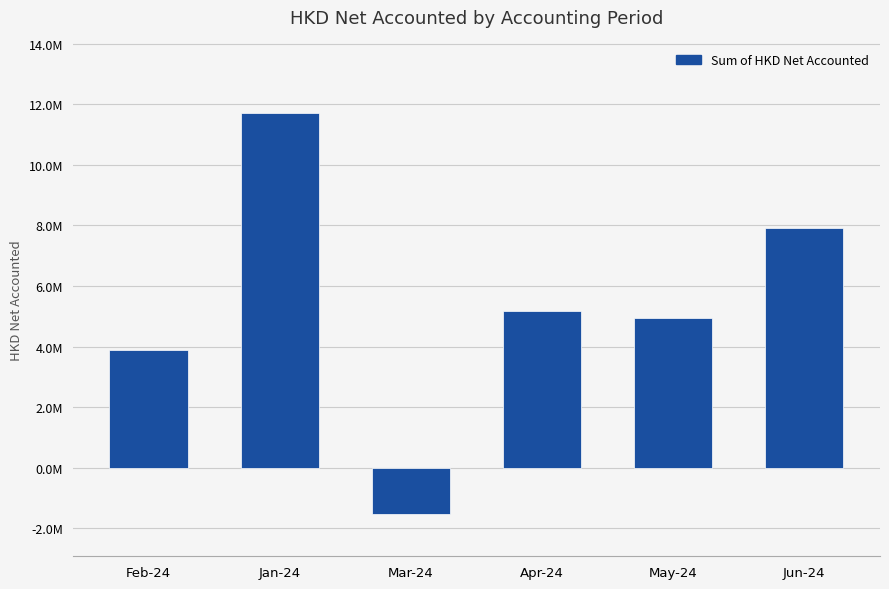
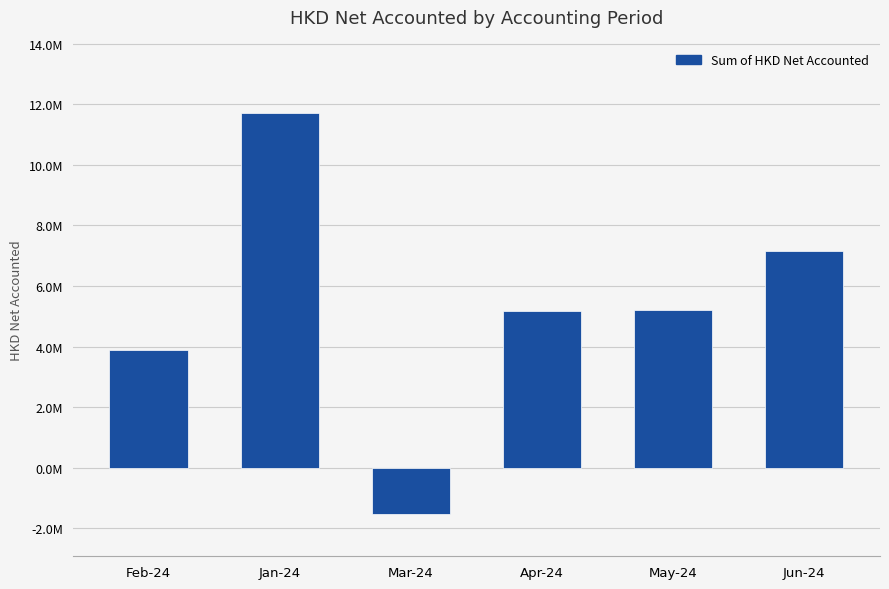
  {
    "Feb-24": 3900000,
    "Jan-24": 11700000,
    "Mar-24": -1500000,
    "Apr-24": 5200000,
-   "May-24": 4900000,
-   "Jun-24": 7900000
+   "May-24": 5200000,
+   "Jun-24": 7200000
  }
